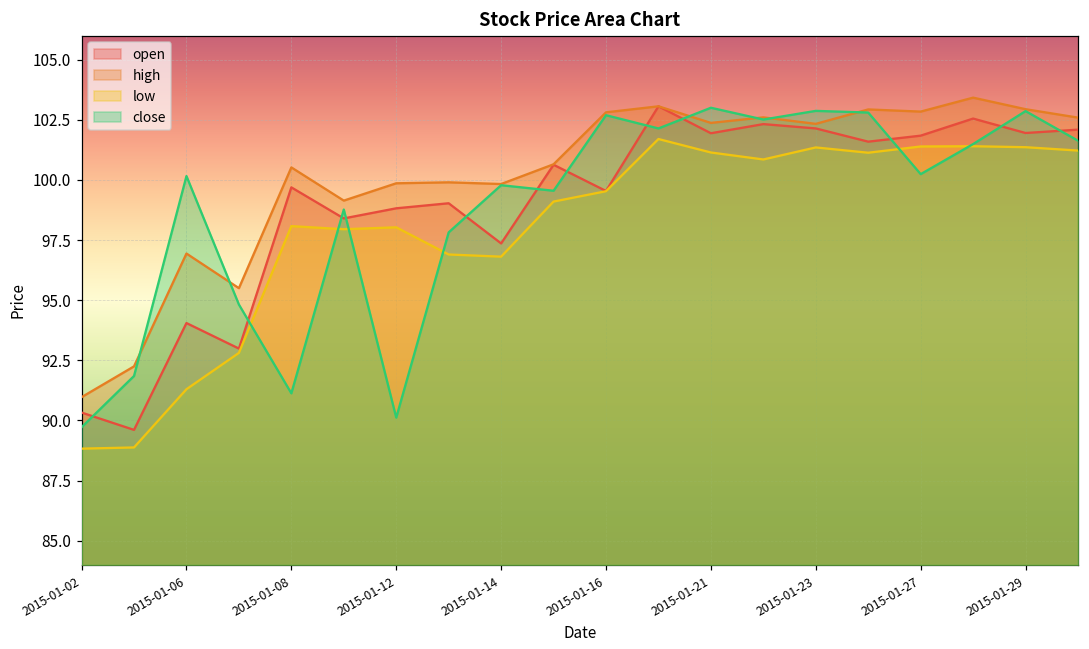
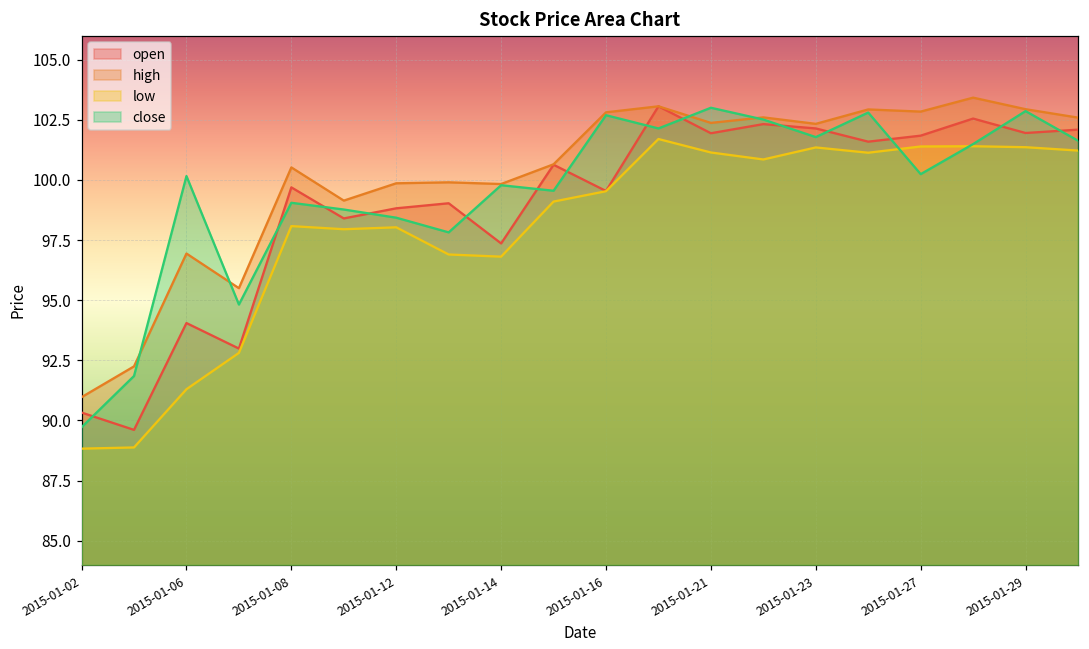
  {
    "close": {
      "2015-01-02": 89.7,
      "2015-01-06": 100.2,
-     "2015-01-08": 91.1,
-     "2015-01-12": 90.1,
+     "2015-01-08": 99.1,
+     "2015-01-12": 98.4,
      "2015-01-16": 102.7,
      "2015-01-21": 103.0,
-     "2015-01-23": 102.9,
+     "2015-01-23": 101.8,
      "2015-01-27": 100.2
    }
  }
